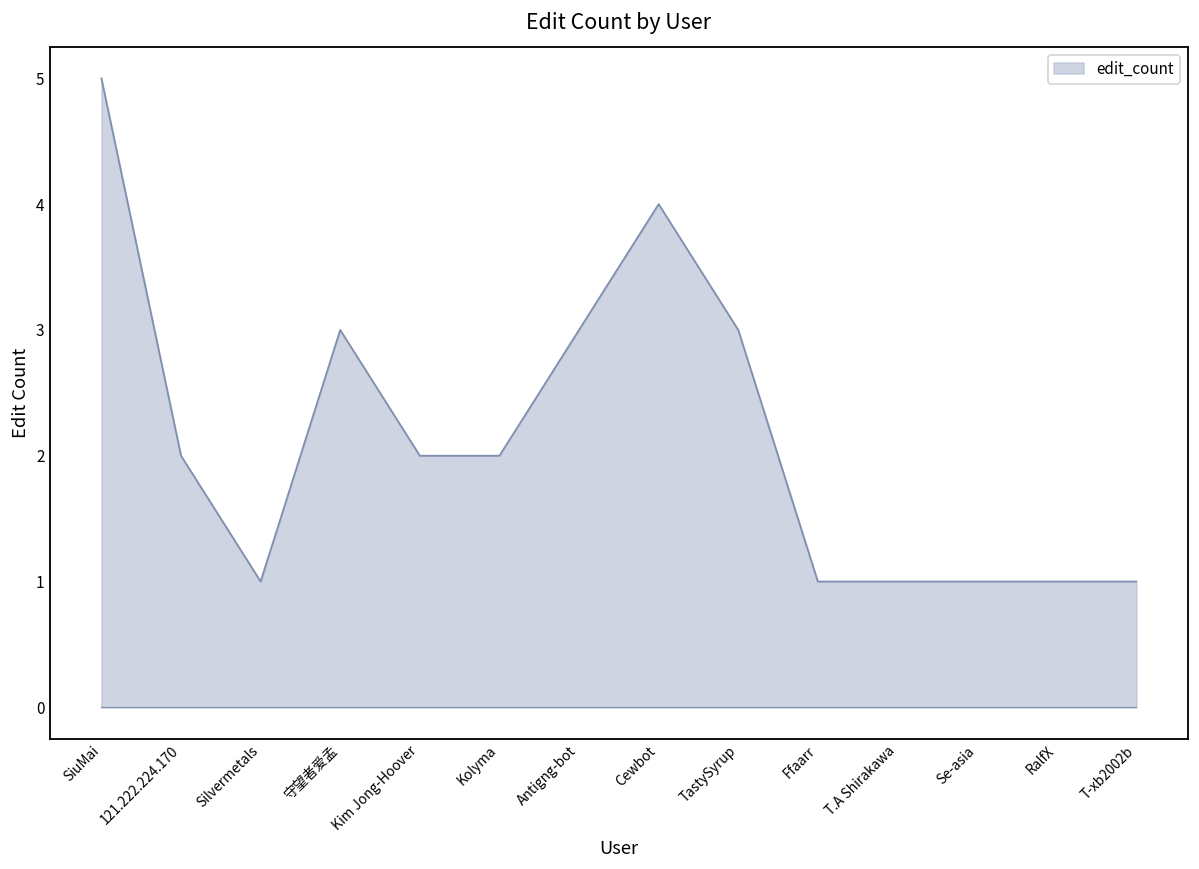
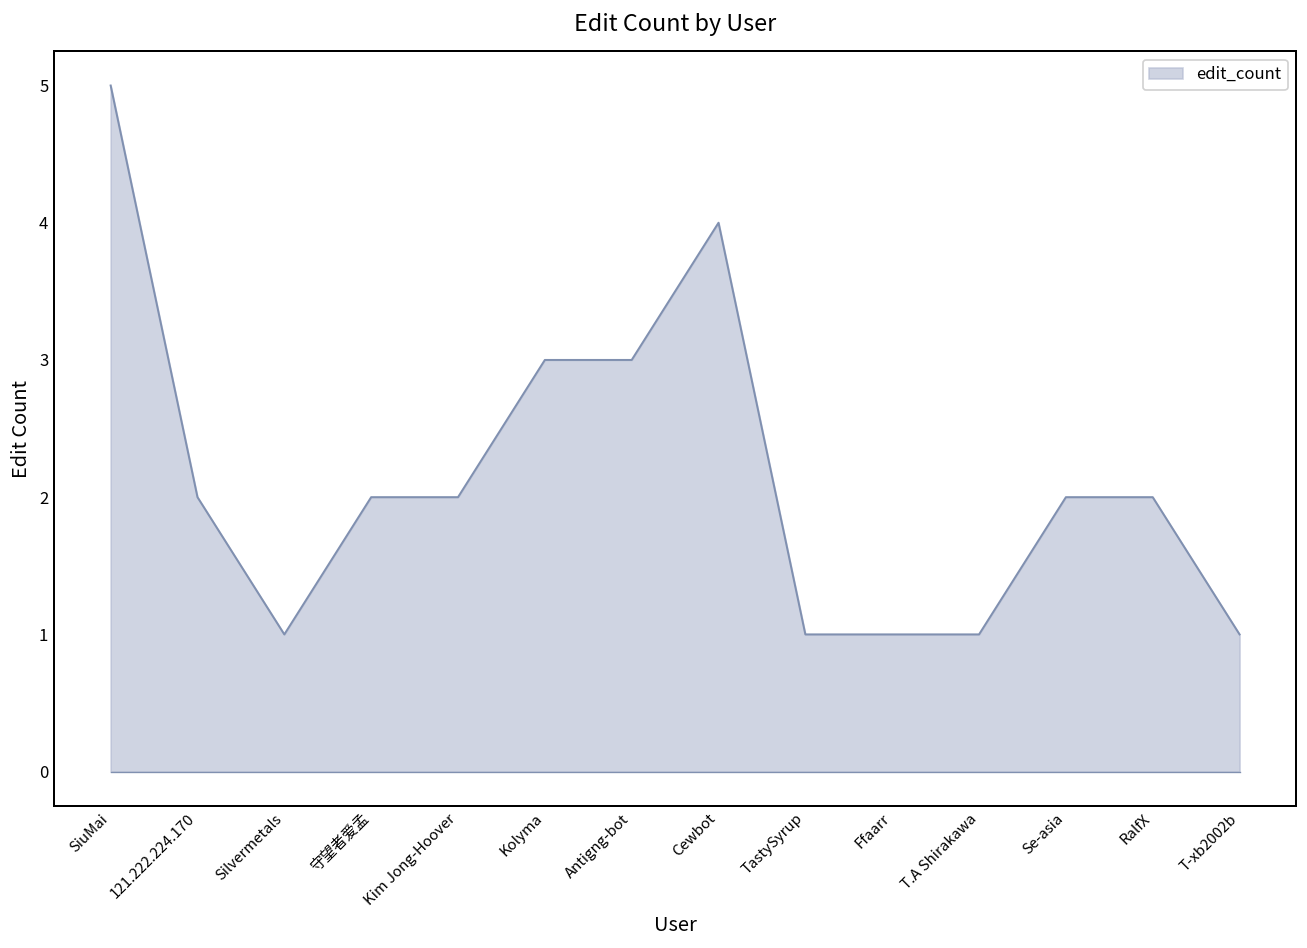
  {
    "edit_count": {
      "SiuMai": 5,
      "121.222.224.170": 2,
      "Silvermetals": 1,
-     "守望者爱孟": 3,
+     "守望者爱孟": 2,
      "Kim Jong-Hoover": 2,
-     "Kolyma": 2,
+     "Kolyma": 3,
      "Antigng-bot": 3,
      "Cewbot": 4,
-     "TastySyrup": 3,
+     "TastySyrup": 1,
      "Ffaarr": 1,
      "T.A Shirakawa": 1,
-     "Se-asia": 1,
-     "RalfX": 1,
+     "Se-asia": 2,
+     "RalfX": 2,
      "T-xb2002b": 1
    }
  }
